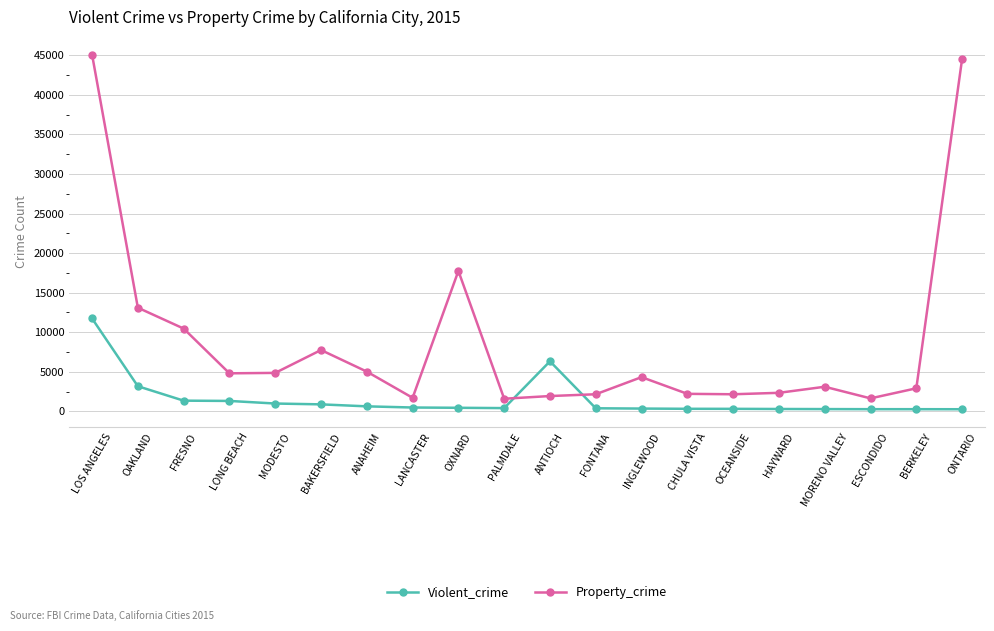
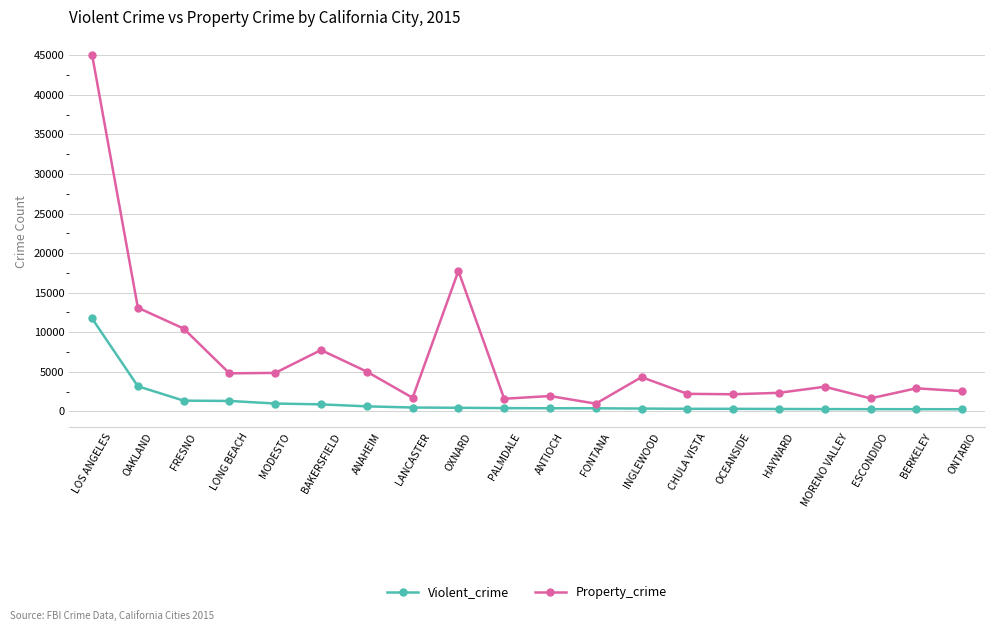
  {
    "Violent_crime": {
      "LOS ANGELES": 12000,
      "OAKLAND": 3000,
      "FRESNO": 1000,
      "LONG BEACH": 1000,
      "MODESTO": 1000,
      "BAKERSFIELD": 1000,
      "ANAHEIM": 1000,
      "LANCASTER": 0,
      "OXNARD": 0,
      "PALMDALE": 0,
-     "ANTIOCH": 6000,
+     "ANTIOCH": 0,
      "FONTANA": 0,
      "INGLEWOOD": 0,
      "CHULA VISTA": 0,
      "OCEANSIDE": 0,
      "HAYWARD": 0,
      "MORENO VALLEY": 0,
      "ESCONDIDO": 0,
      "BERKELEY": 0,
      "ONTARIO": 0
    },
    "Property_crime": {
      "LOS ANGELES": 45000,
      "OAKLAND": 13000,
      "FRESNO": 10000,
      "LONG BEACH": 5000,
      "MODESTO": 5000,
      "BAKERSFIELD": 8000,
      "ANAHEIM": 5000,
      "LANCASTER": 2000,
      "OXNARD": 18000,
      "PALMDALE": 2000,
      "ANTIOCH": 2000,
-     "FONTANA": 2000,
+     "FONTANA": 1000,
      "INGLEWOOD": 4000,
      "CHULA VISTA": 2000,
      "OCEANSIDE": 2000,
      "HAYWARD": 2000,
      "MORENO VALLEY": 3000,
      "ESCONDIDO": 2000,
      "BERKELEY": 3000,
-     "ONTARIO": 45000
+     "ONTARIO": 3000
    }
  }
